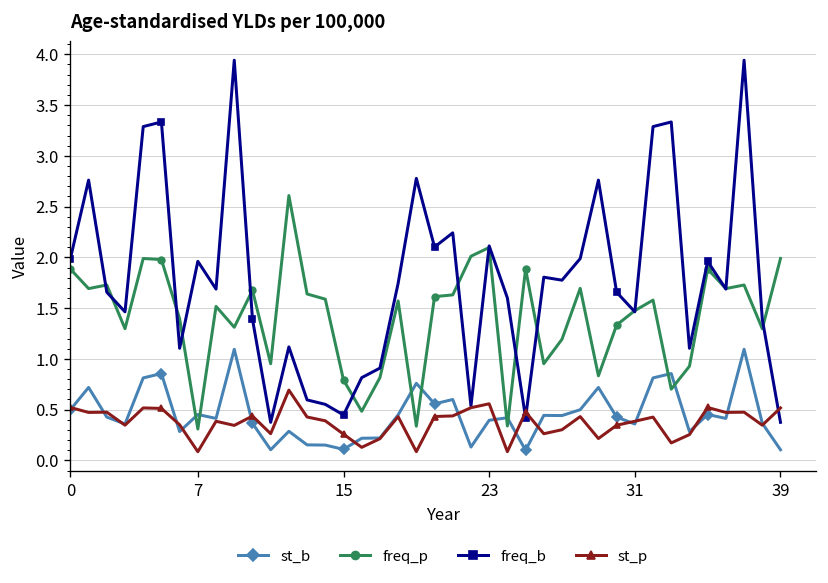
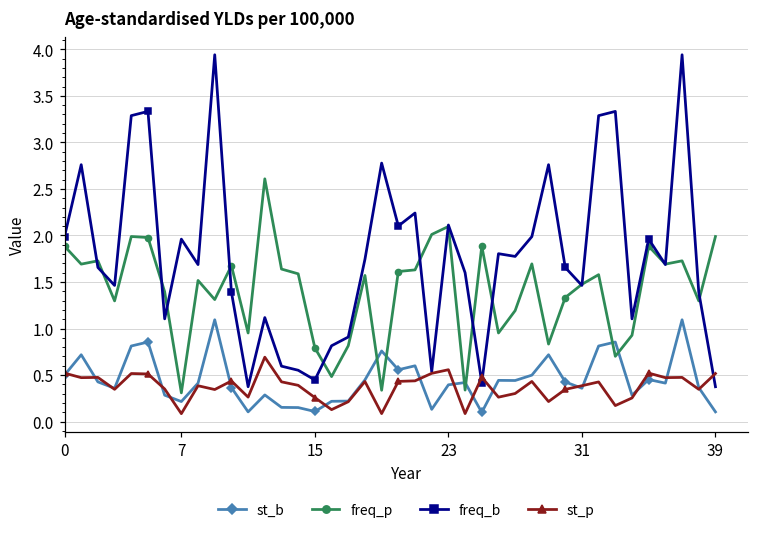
  {
    "st_b": {
-     "7": 0.5,
+     "7": 0.2,
      "15": 0.1,
      "23": 0.4,
      "39": 0.1
    },
    "freq_p": {
      "0": 1.9,
      "7": 0.3,
      "15": 0.8,
      "39": 2.0
    },
    "freq_b": {
      "0": 2.0,
      "7": 2.0,
      "15": 0.4,
      "39": 0.4
    },
    "st_p": {
      "7": 0.1,
      "15": 0.3,
      "23": 0.6,
      "39": 0.5
    }
  }
